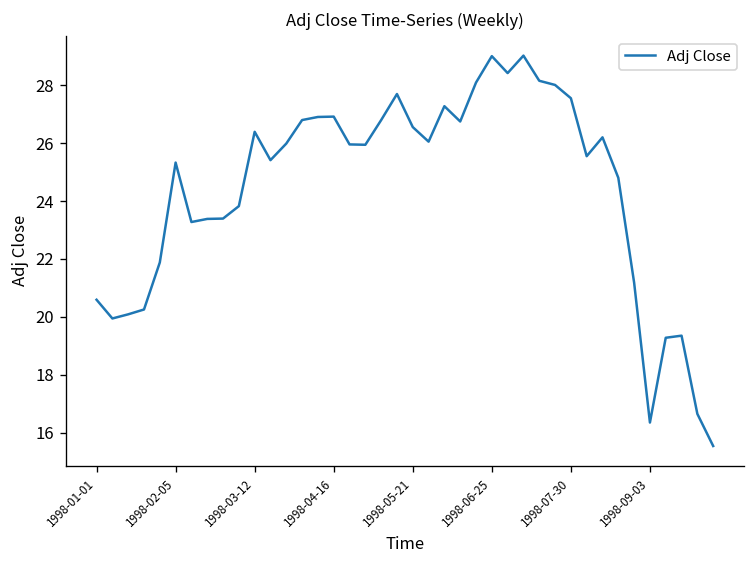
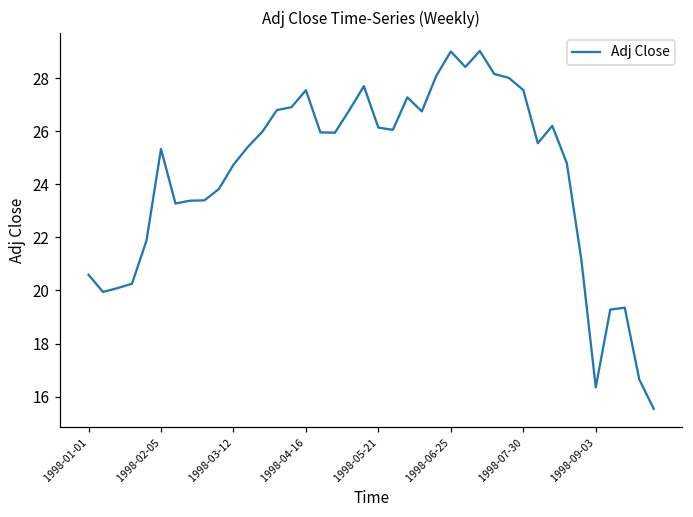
  {
    "1998-01-01": 20.6,
    "1998-02-05": 25.3,
-   "1998-03-12": 26.4,
-   "1998-04-16": 26.9,
-   "1998-05-21": 26.6,
+   "1998-03-12": 24.7,
+   "1998-04-16": 27.5,
+   "1998-05-21": 26.1,
    "1998-06-25": 29.0,
    "1998-07-30": 27.6,
    "1998-09-03": 16.3
  }
